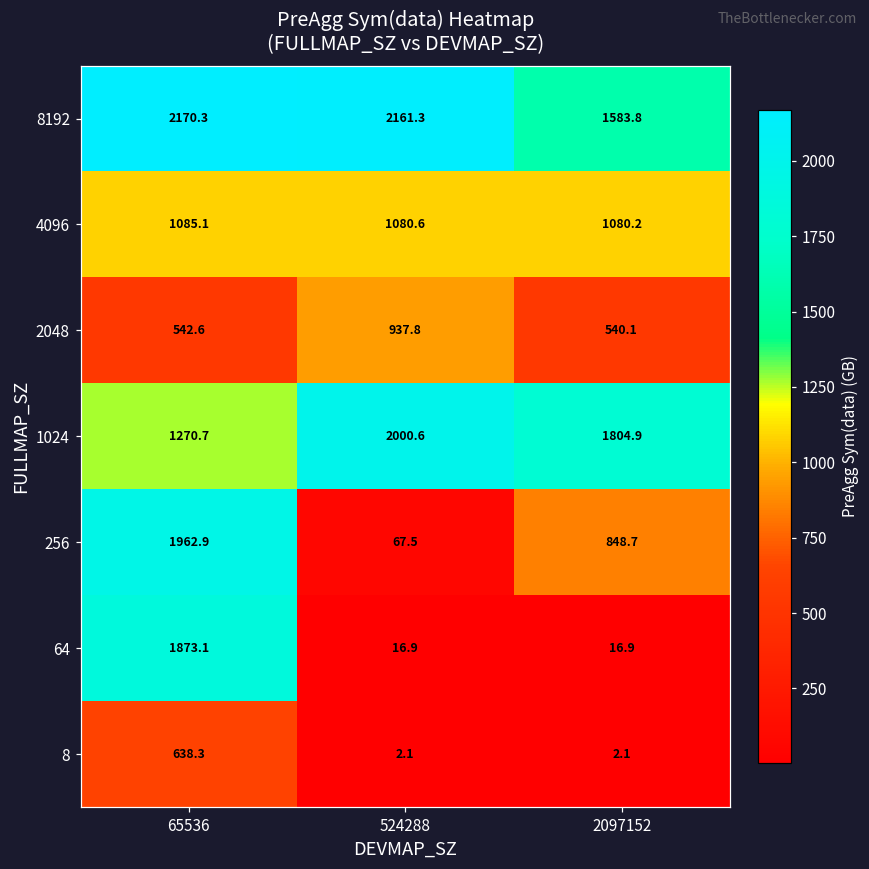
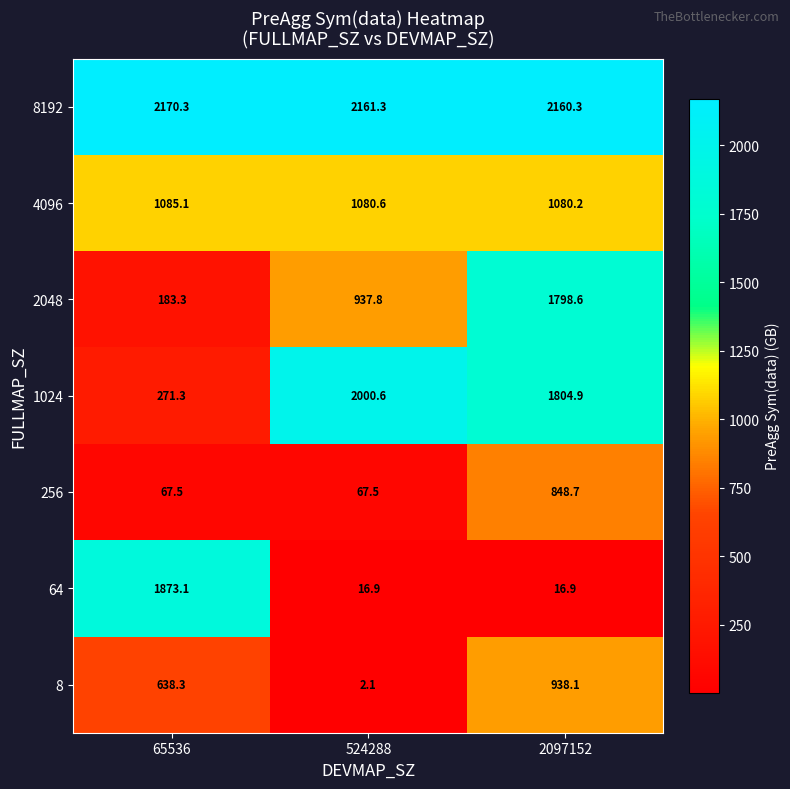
  {
    "8192": {
      "65536": 2170.3,
      "524288": 2161.3,
-     "2097152": 1583.8
+     "2097152": 2160.3
    },
    "4096": {
      "65536": 1085.1,
      "524288": 1080.6,
      "2097152": 1080.2
    },
    "2048": {
-     "65536": 542.6,
+     "65536": 183.3,
      "524288": 937.8,
-     "2097152": 540.1
+     "2097152": 1798.6
    },
    "1024": {
-     "65536": 1270.7,
+     "65536": 271.3,
      "524288": 2000.6,
      "2097152": 1804.9
    },
    "256": {
-     "65536": 1962.9,
+     "65536": 67.5,
      "524288": 67.5,
      "2097152": 848.7
    },
    "64": {
      "65536": 1873.1,
      "524288": 16.9,
      "2097152": 16.9
    },
    "8": {
      "65536": 638.3,
      "524288": 2.1,
-     "2097152": 2.1
+     "2097152": 938.1
    }
  }
